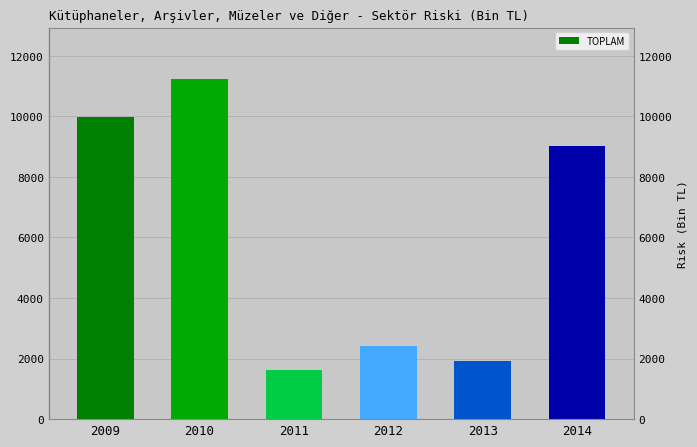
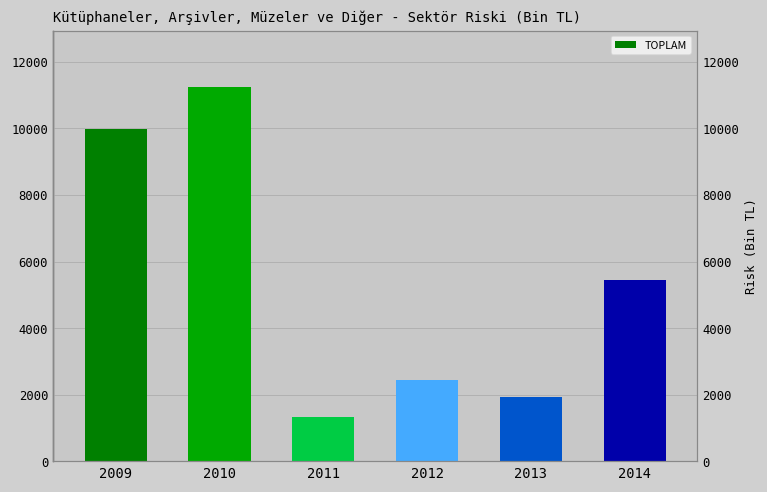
  {
    "2009": 10000,
    "2010": 11200,
-   "2011": 1600,
+   "2011": 1300,
    "2012": 2400,
    "2013": 1900,
-   "2014": 9000
+   "2014": 5500
  }
